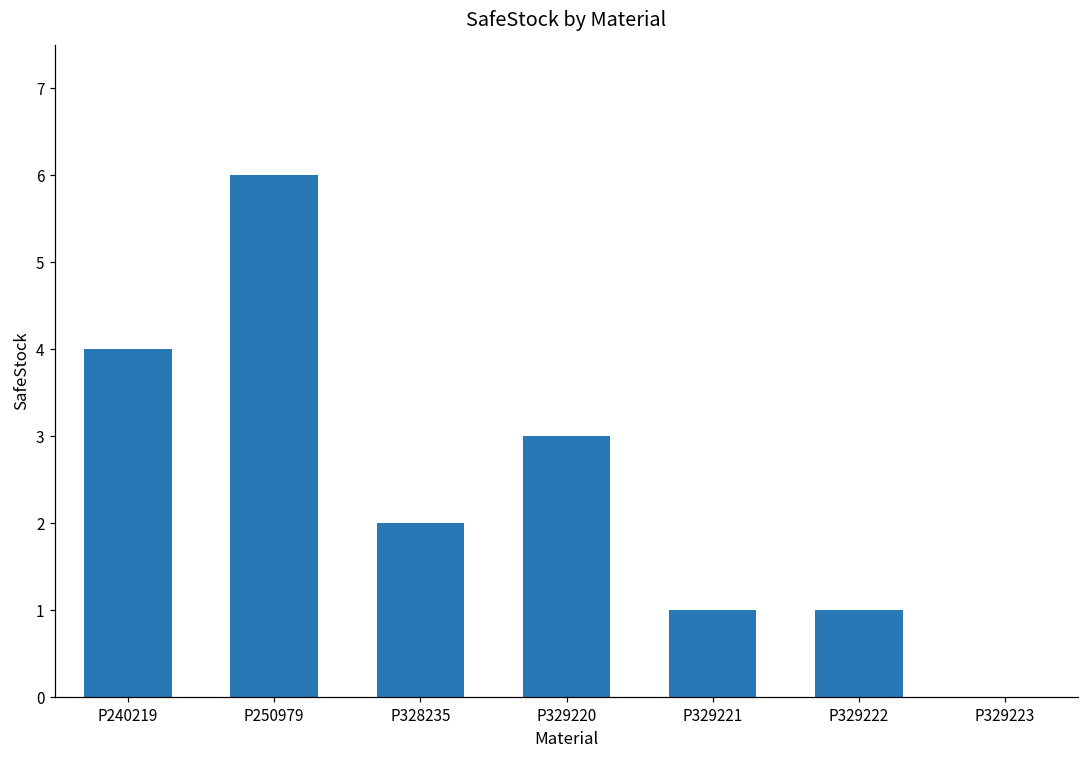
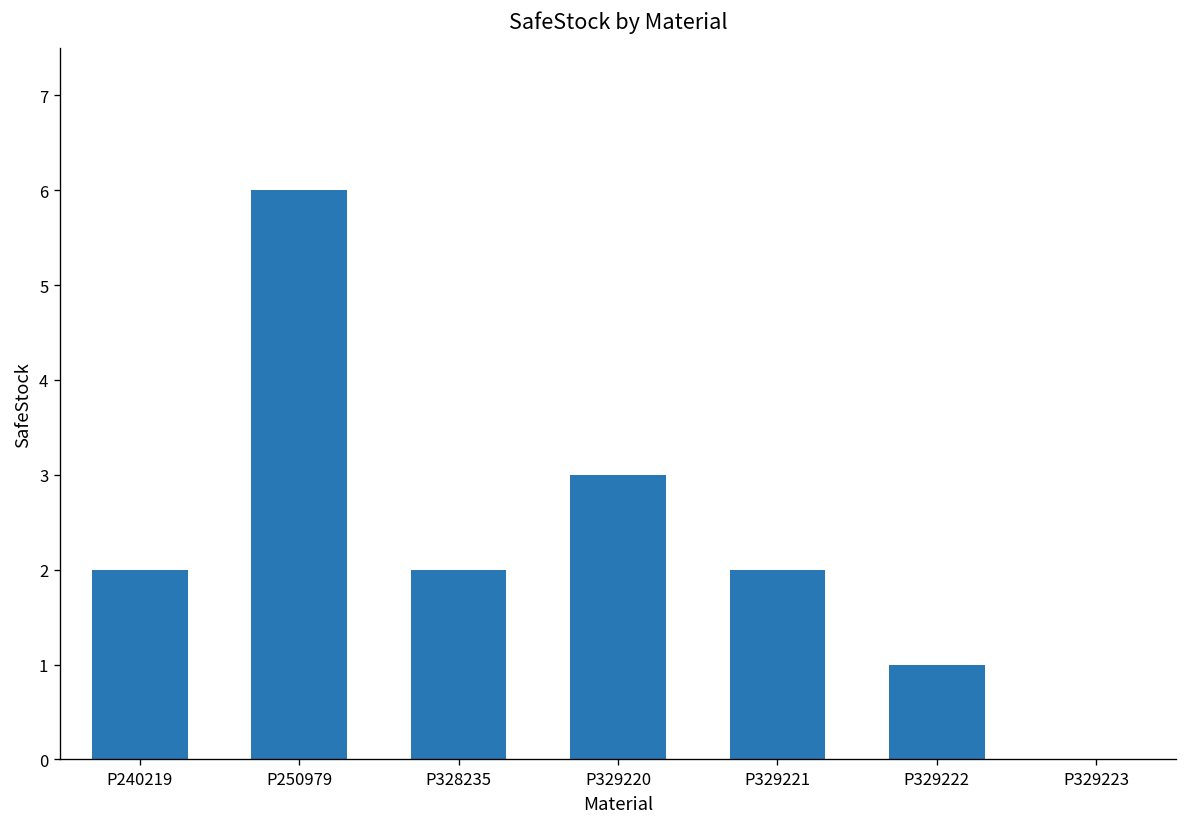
  {
-   "P240219": 4,
+   "P240219": 2,
    "P250979": 6,
    "P328235": 2,
    "P329220": 3,
-   "P329221": 1,
+   "P329221": 2,
    "P329222": 1,
    "P329223": 0
  }
